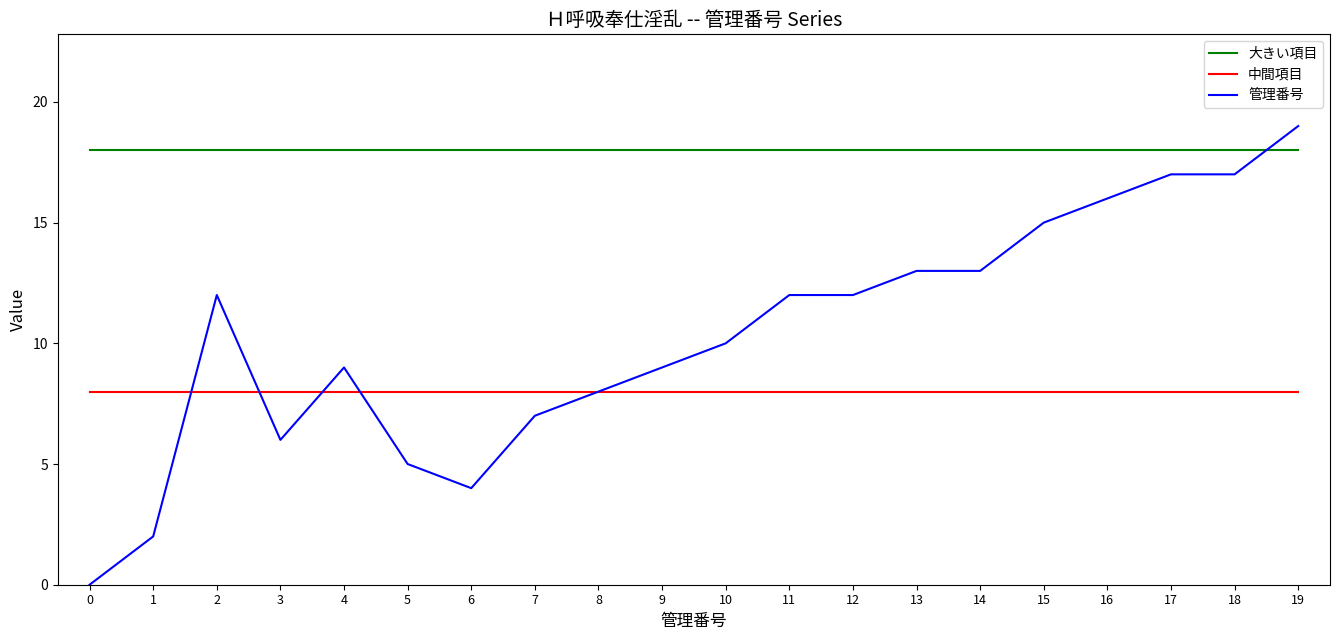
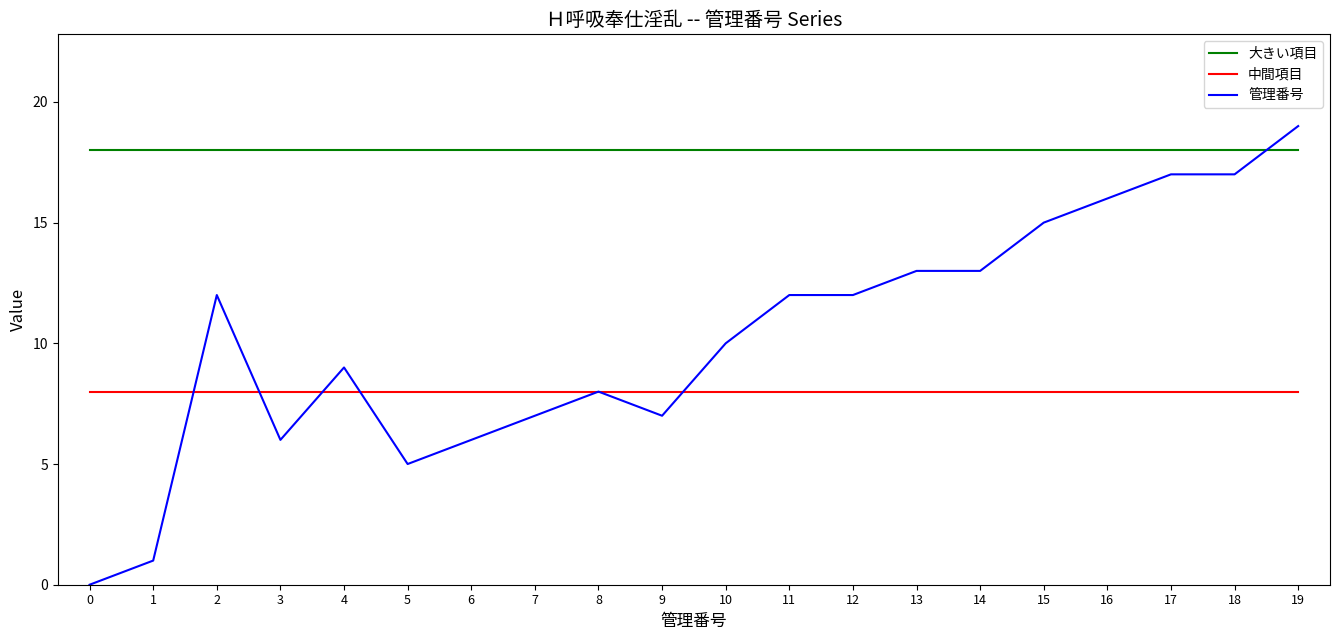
  {
    "大きい項目": {
      "0": 18,
      "1": 18,
      "2": 18,
      "3": 18,
      "4": 18,
      "5": 18,
      "6": 18,
      "7": 18,
      "8": 18,
      "9": 18,
      "10": 18,
      "11": 18,
      "12": 18,
      "13": 18,
      "14": 18,
      "15": 18,
      "16": 18,
      "17": 18,
      "18": 18,
      "19": 18
    },
    "中間項目": {
      "0": 8,
      "1": 8,
      "2": 8,
      "3": 8,
      "4": 8,
      "5": 8,
      "6": 8,
      "7": 8,
      "9": 8,
      "10": 8,
      "11": 8,
      "12": 8,
      "13": 8,
      "14": 8,
      "15": 8,
      "16": 8,
      "17": 8,
      "18": 8,
      "19": 8
    },
    "管理番号": {
      "0": 0,
-     "1": 2,
+     "1": 1,
      "2": 12,
      "3": 6,
      "4": 9,
      "5": 5,
-     "6": 4,
+     "6": 6,
      "7": 7,
-     "9": 9,
+     "9": 7,
      "10": 10,
      "11": 12,
      "12": 12,
      "13": 13,
      "14": 13,
      "15": 15,
      "16": 16,
      "17": 17,
      "18": 17,
      "19": 19
    }
  }
